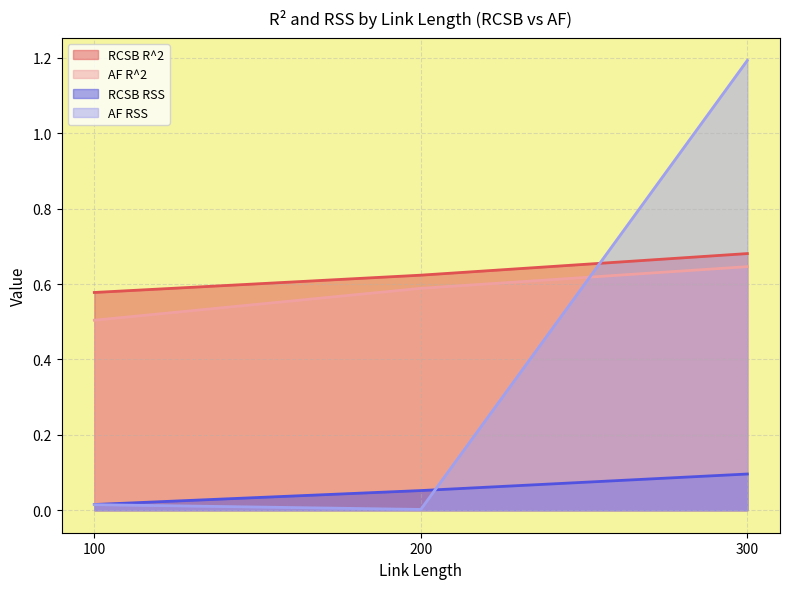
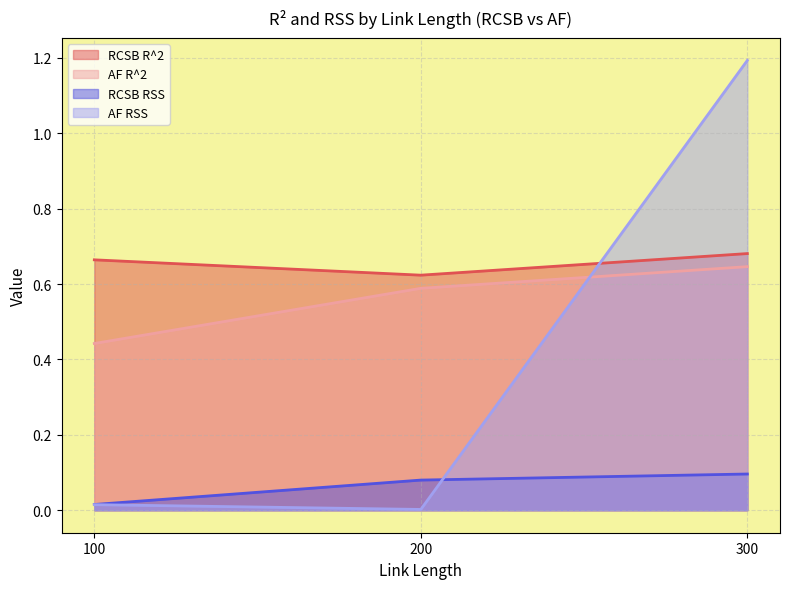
  {
    "RCSB R^2": {
-     "100": 0.58,
+     "100": 0.66,
      "200": 0.62,
      "300": 0.68
    },
    "AF R^2": {
-     "100": 0.50,
+     "100": 0.44,
      "200": 0.59,
      "300": 0.65
    },
    "RCSB RSS": {
-     "200": 0.05,
+     "200": 0.08,
      "300": 0.10
    },
    "AF RSS": {
      "200": 0.00,
      "300": 1.19
    }
  }
